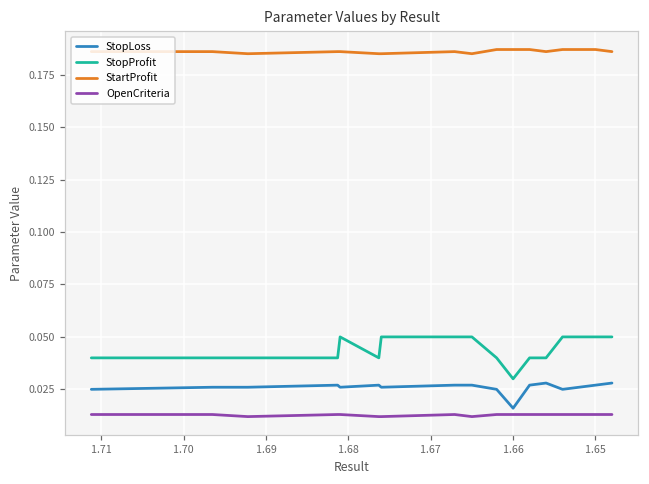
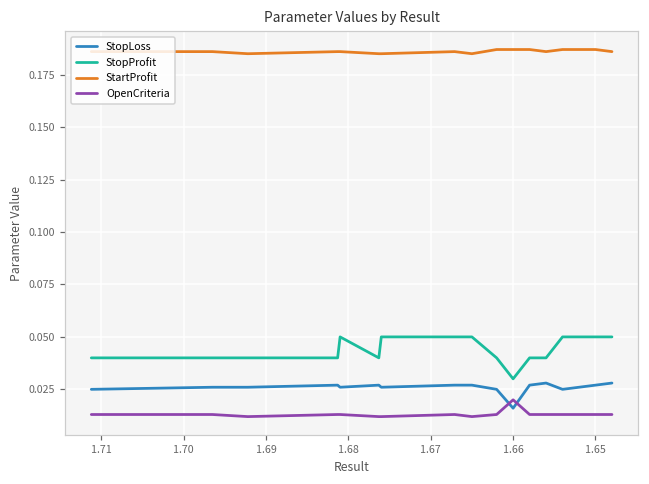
  {
    "StopLoss": {
      "1.66": 0.016,
      "1.65": 0.027
    },
    "StopProfit": {
      "1.66": 0.030,
      "1.65": 0.050
    },
    "StartProfit": {
      "1.66": 0.187,
      "1.65": 0.187
    },
    "OpenCriteria": {
-     "1.66": 0.013,
+     "1.66": 0.020,
      "1.65": 0.013
    }
  }
